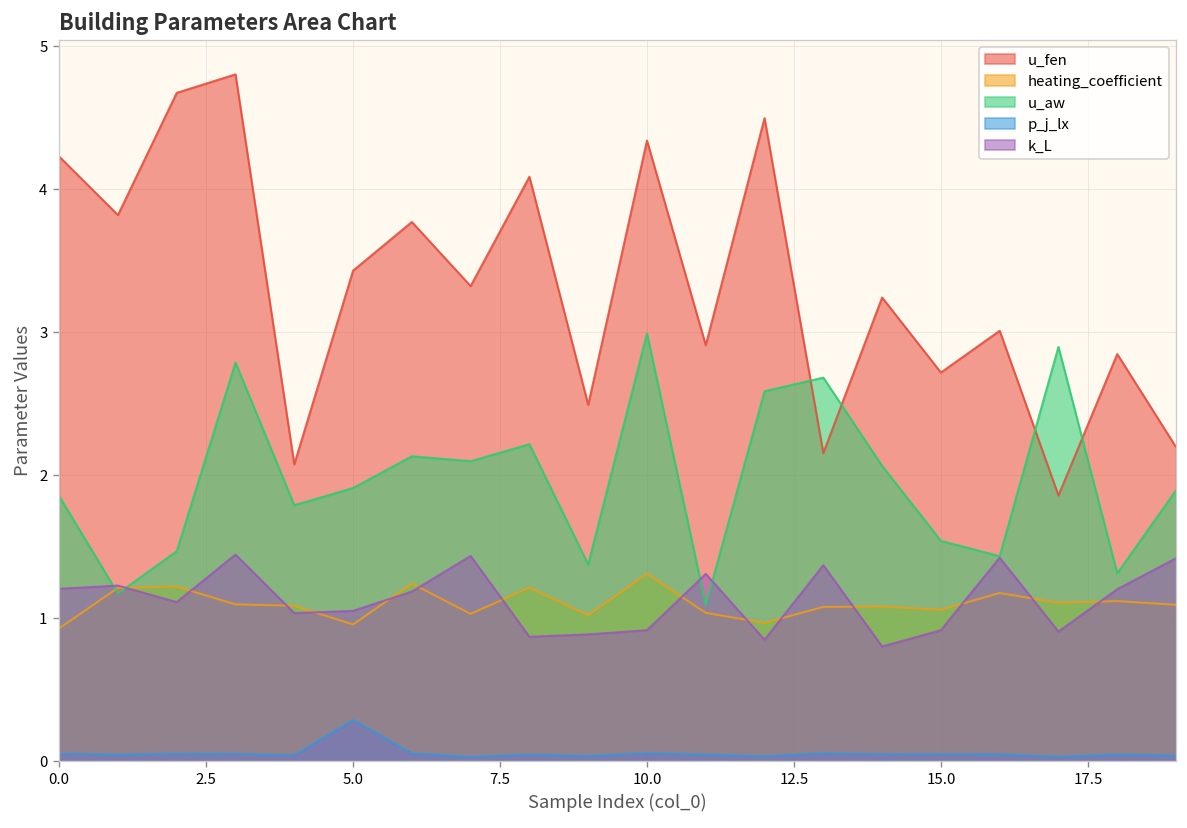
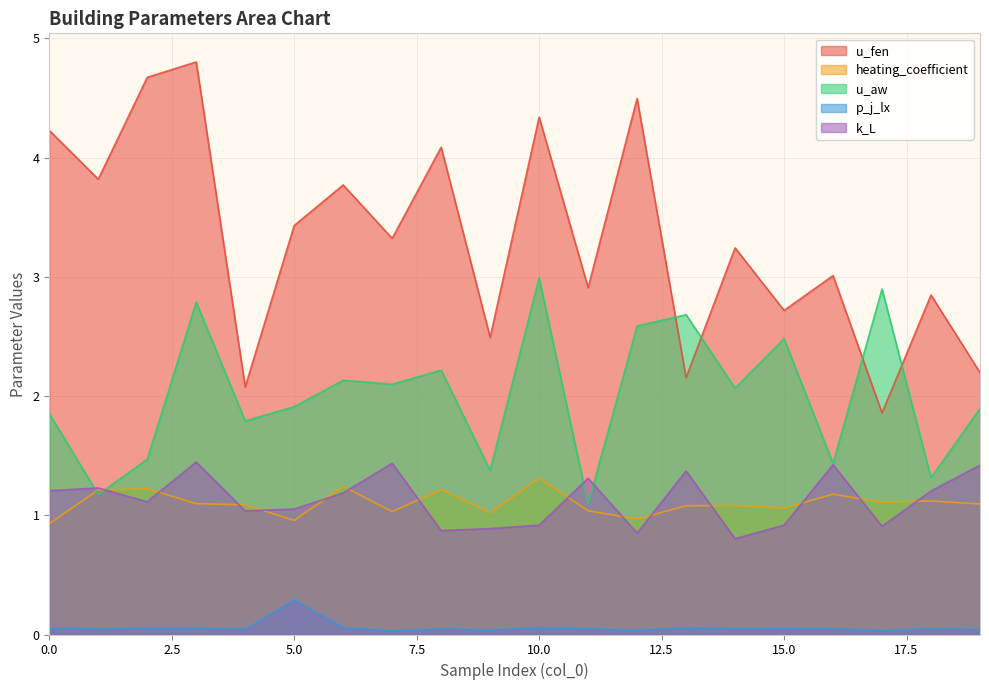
  {
    "u_fen": {
      "0.0": 4.23,
      "5.0": 3.43,
      "10.0": 4.34,
      "15.0": 2.72
    },
    "heating_coefficient": {
      "0.0": 0.93,
      "5.0": 0.96,
      "10.0": 1.31,
      "15.0": 1.06
    },
    "u_aw": {
      "0.0": 1.85,
      "5.0": 1.91,
      "10.0": 2.99,
-     "15.0": 1.54
+     "15.0": 2.48
    },
    "p_j_lx": {
      "0.0": 0.05,
      "5.0": 0.29,
      "10.0": 0.06,
      "15.0": 0.05
    },
    "k_L": {
      "0.0": 1.21,
      "5.0": 1.05,
      "10.0": 0.92,
      "15.0": 0.92
    }
  }
